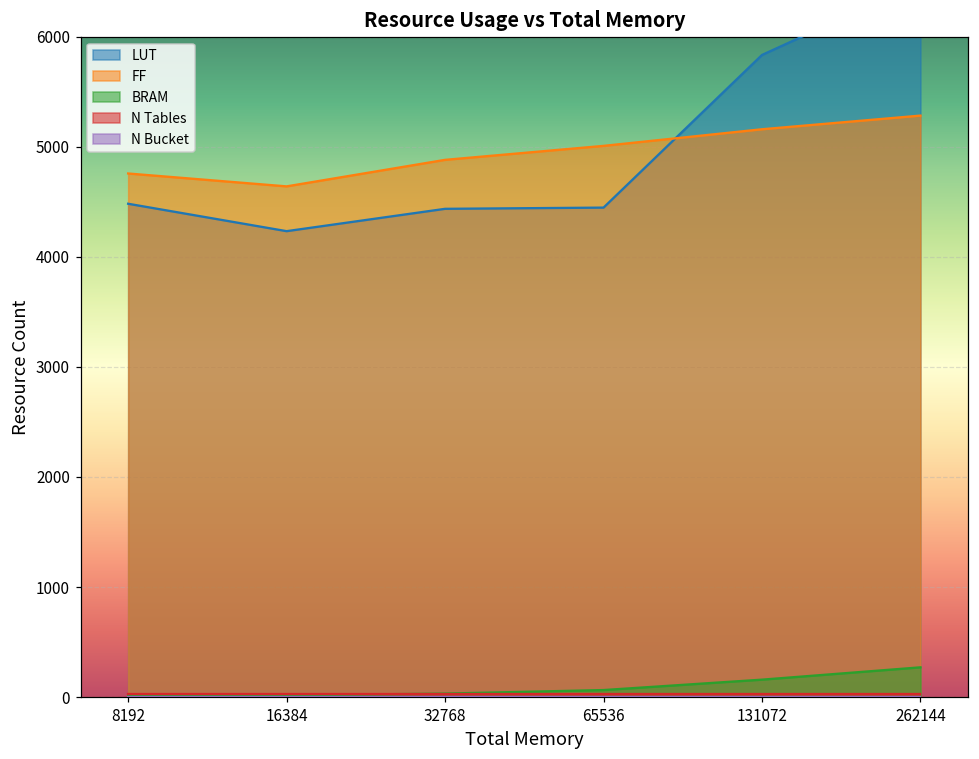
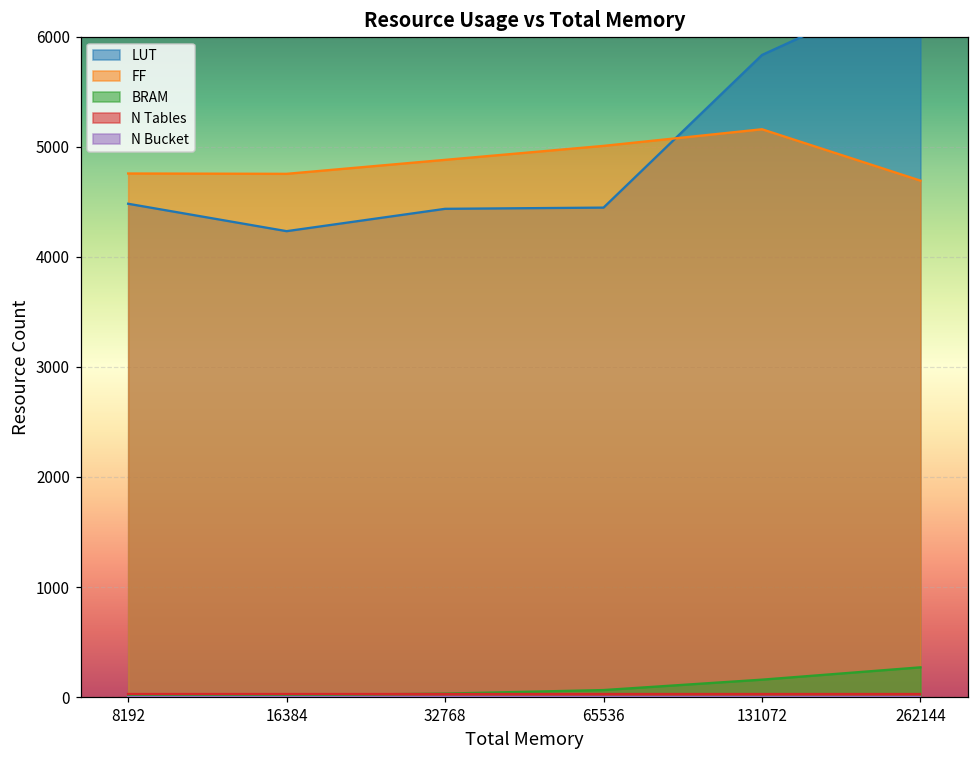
  {
    "LUT": {
      "8192": 4480,
      "16384": 4230,
      "32768": 4440,
      "65536": 4450,
      "131072": 5830
    },
    "FF": {
      "8192": 4760,
-     "16384": 4640,
+     "16384": 4750,
      "32768": 4880,
      "65536": 5010,
      "131072": 5160,
-     "262144": 5280
+     "262144": 4690
    },
    "BRAM": {
      "65536": 60,
      "131072": 160,
      "262144": 270
    },
    "N Tables": {
      "65536": 30,
      "131072": 30,
      "262144": 30
    },
    "N Bucket": {
      "32768": 0,
      "65536": 0,
      "131072": 0,
      "262144": 0
    }
  }
